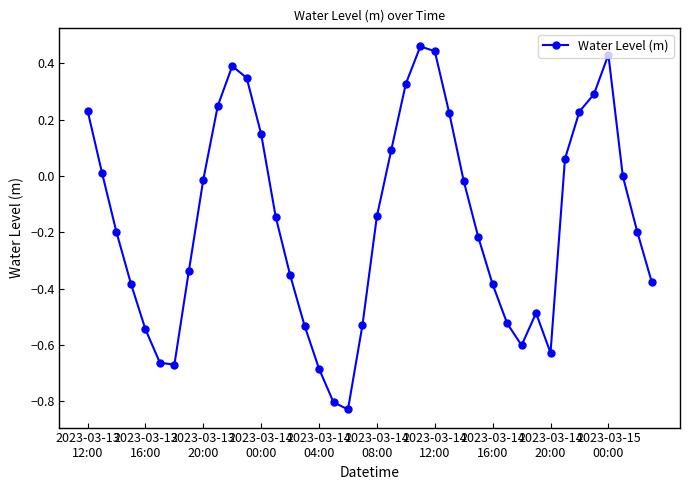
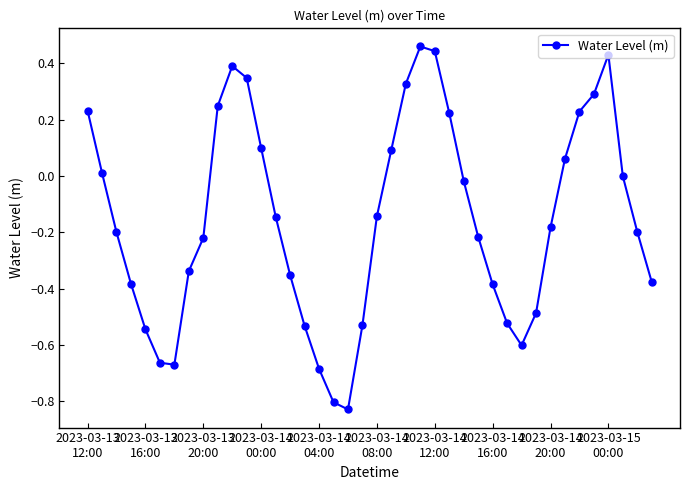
  {
    "2023-03-13 12:00": 0.23,
    "2023-03-13 16:00": -0.54,
-   "2023-03-13 20:00": -0.01,
-   "2023-03-14 00:00": 0.15,
+   "2023-03-13 20:00": -0.22,
+   "2023-03-14 00:00": 0.10,
    "2023-03-14 04:00": -0.68,
    "2023-03-14 08:00": -0.14,
    "2023-03-14 12:00": 0.44,
    "2023-03-14 16:00": -0.38,
-   "2023-03-14 20:00": -0.63
+   "2023-03-14 20:00": -0.18
  }
